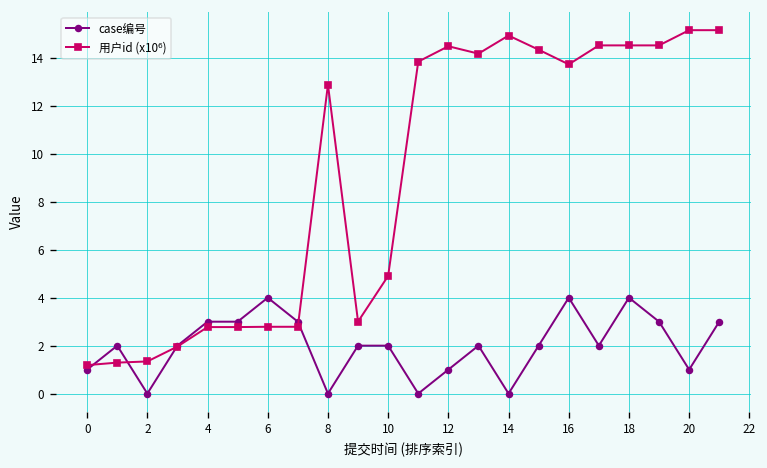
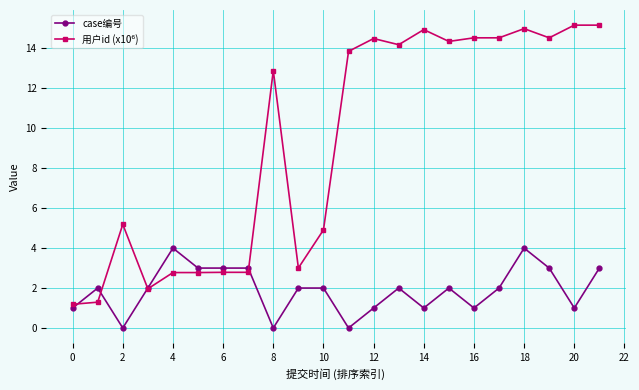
  {
    "case编号": {
      "0": 1,
      "2": 0,
-     "4": 3,
-     "6": 4,
+     "4": 4,
+     "6": 3,
      "8": 0,
      "10": 2,
      "12": 1,
-     "14": 0,
-     "16": 4,
+     "14": 1,
+     "16": 1,
      "18": 4,
      "20": 1
    },
    "用户id (x10⁶)": {
      "0": 1.2,
-     "2": 1.3,
+     "2": 5.2,
      "4": 2.8,
      "6": 2.8,
      "8": 12.9,
      "10": 4.9,
      "12": 14.5,
      "14": 14.9,
-     "16": 13.7,
-     "18": 14.5,
+     "16": 14.5,
+     "18": 15.0,
      "20": 15.2
    }
  }
